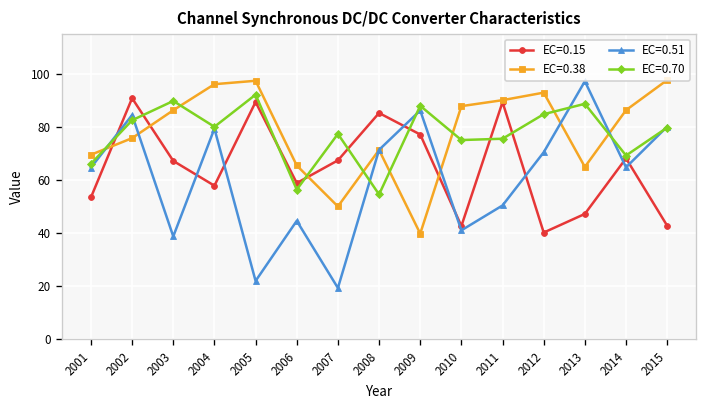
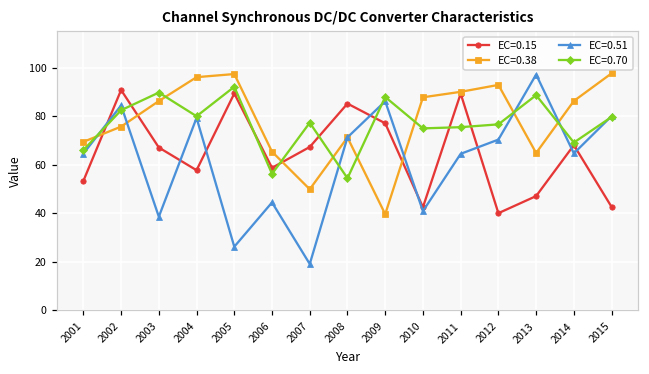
  {
    "EC=0.15": {
      "2001": 53,
      "2002": 91,
      "2003": 67,
      "2004": 58,
      "2005": 89,
      "2006": 59,
      "2007": 67,
      "2008": 85,
      "2009": 77,
      "2010": 42,
      "2012": 40,
      "2013": 47,
      "2015": 43
    },
    "EC=0.38": {
      "2001": 69,
      "2002": 76,
      "2003": 86,
      "2004": 96,
      "2005": 97,
      "2006": 65,
      "2007": 50,
      "2009": 40,
      "2010": 88,
      "2012": 93,
      "2013": 65,
      "2014": 86,
      "2015": 98
    },
    "EC=0.51": {
      "2001": 65,
      "2002": 84,
      "2003": 39,
-     "2005": 22,
+     "2005": 26,
      "2006": 44,
      "2007": 19,
      "2009": 86,
      "2010": 41,
-     "2011": 50,
+     "2011": 64,
      "2012": 70,
      "2013": 97,
      "2014": 65
    },
    "EC=0.70": {
      "2001": 66,
      "2002": 82,
      "2003": 90,
      "2005": 92,
      "2006": 56,
      "2007": 77,
      "2008": 54,
      "2009": 88,
      "2010": 75,
      "2011": 75,
-     "2012": 85,
+     "2012": 77,
      "2013": 89
    }
  }
